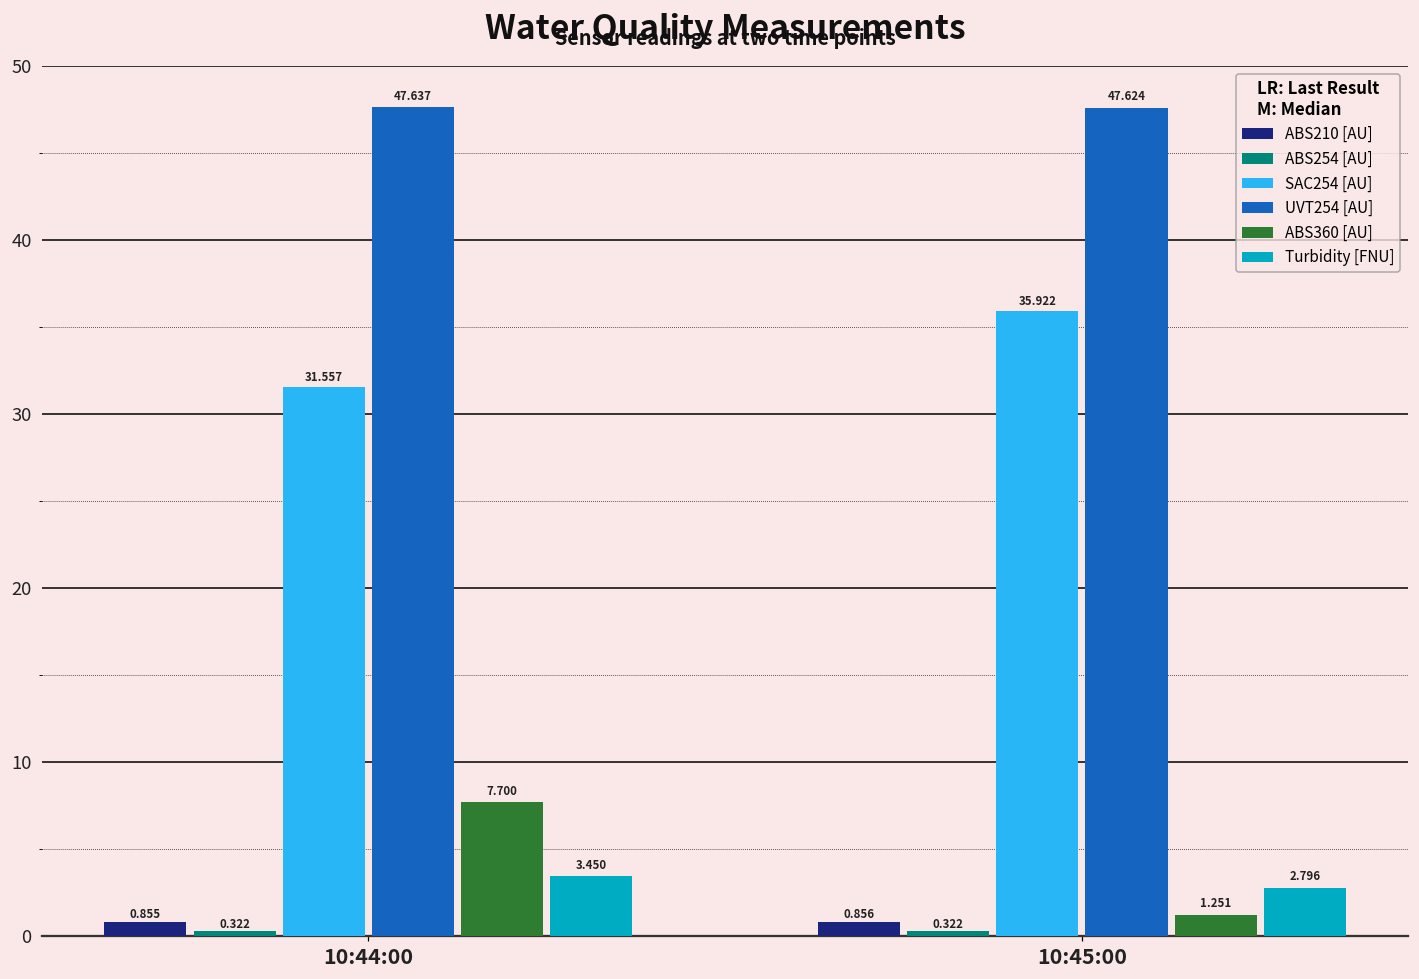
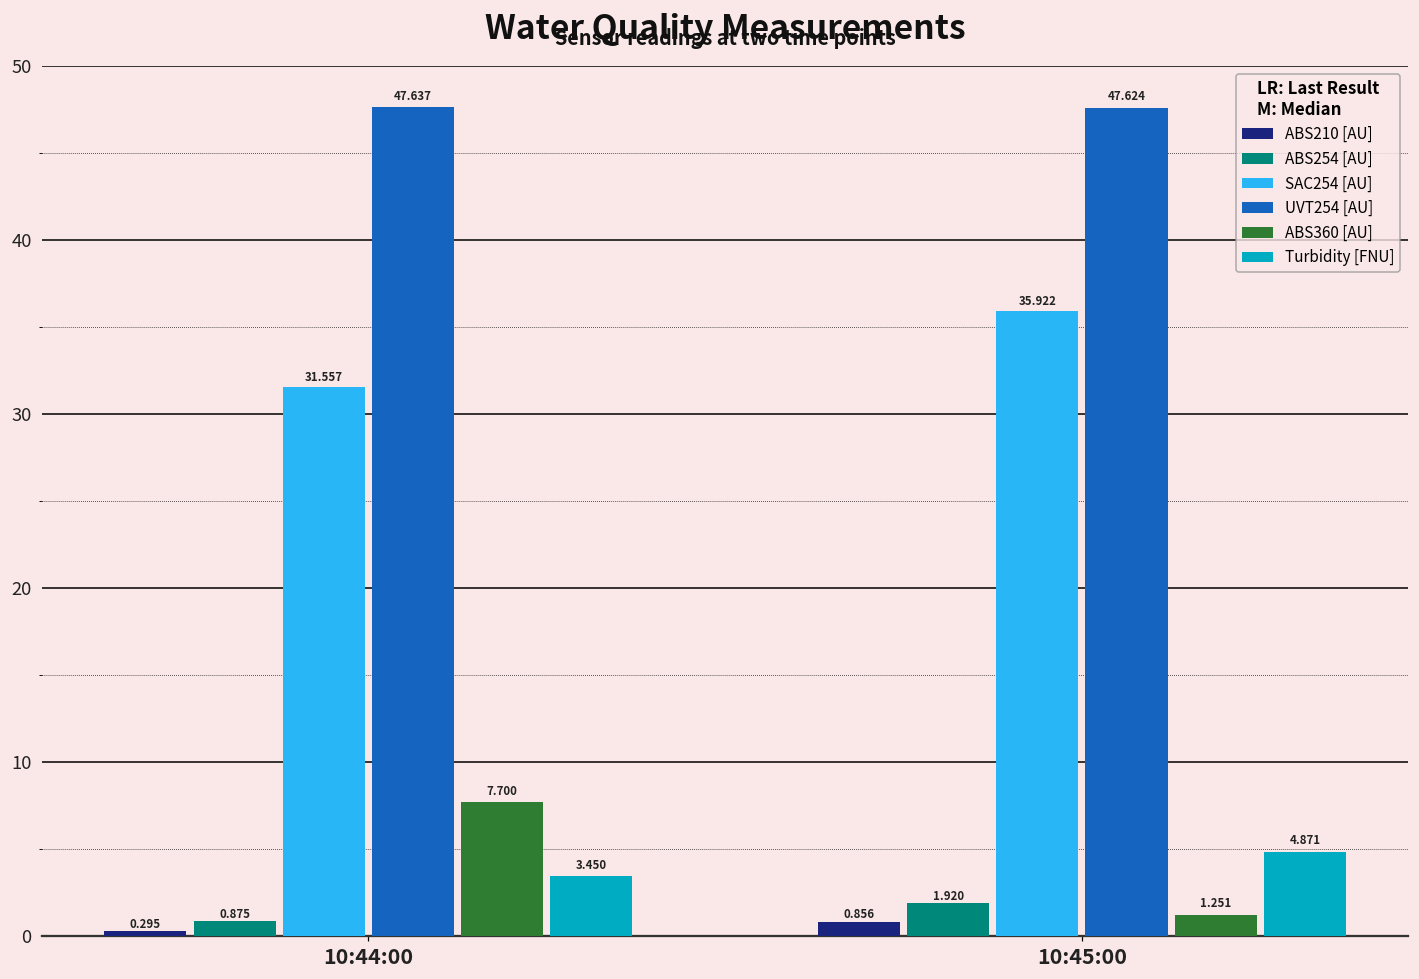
  {
    "ABS210 [AU]": {
-     "10:44:00": 0.855,
+     "10:44:00": 0.295,
      "10:45:00": 0.856
    },
    "ABS254 [AU]": {
-     "10:44:00": 0.322,
-     "10:45:00": 0.322
+     "10:44:00": 0.875,
+     "10:45:00": 1.920
    },
    "SAC254 [AU]": {
      "10:44:00": 31.557,
      "10:45:00": 35.922
    },
    "UVT254 [AU]": {
      "10:44:00": 47.637,
      "10:45:00": 47.624
    },
    "ABS360 [AU]": {
      "10:44:00": 7.700,
      "10:45:00": 1.251
    },
    "Turbidity [FNU]": {
      "10:44:00": 3.450,
-     "10:45:00": 2.796
+     "10:45:00": 4.871
    }
  }
